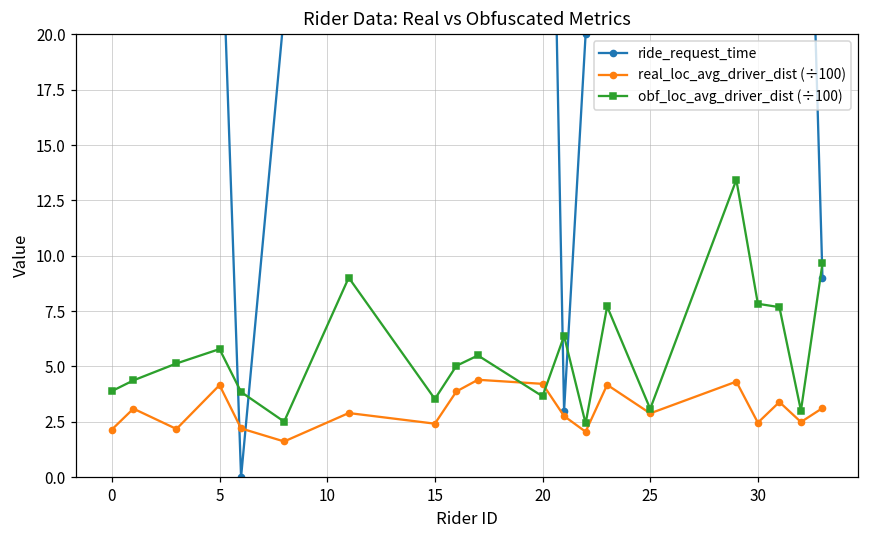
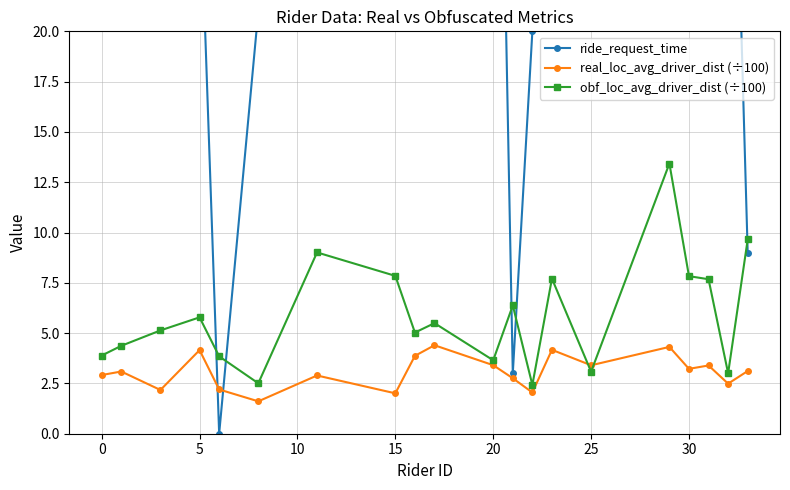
  {
    "real_loc_avg_driver_dist (÷100)": {
-     "0": 2.1,
+     "0": 2.9,
      "5": 4.2,
-     "15": 2.4,
-     "20": 4.2,
-     "25": 2.9,
-     "30": 2.5
+     "15": 2.0,
+     "20": 3.4,
+     "25": 3.4,
+     "30": 3.2
    },
    "obf_loc_avg_driver_dist (÷100)": {
      "0": 3.9,
      "5": 5.8,
-     "15": 3.5,
+     "15": 7.8,
      "20": 3.7,
      "25": 3.1,
      "30": 7.8
    }
  }
